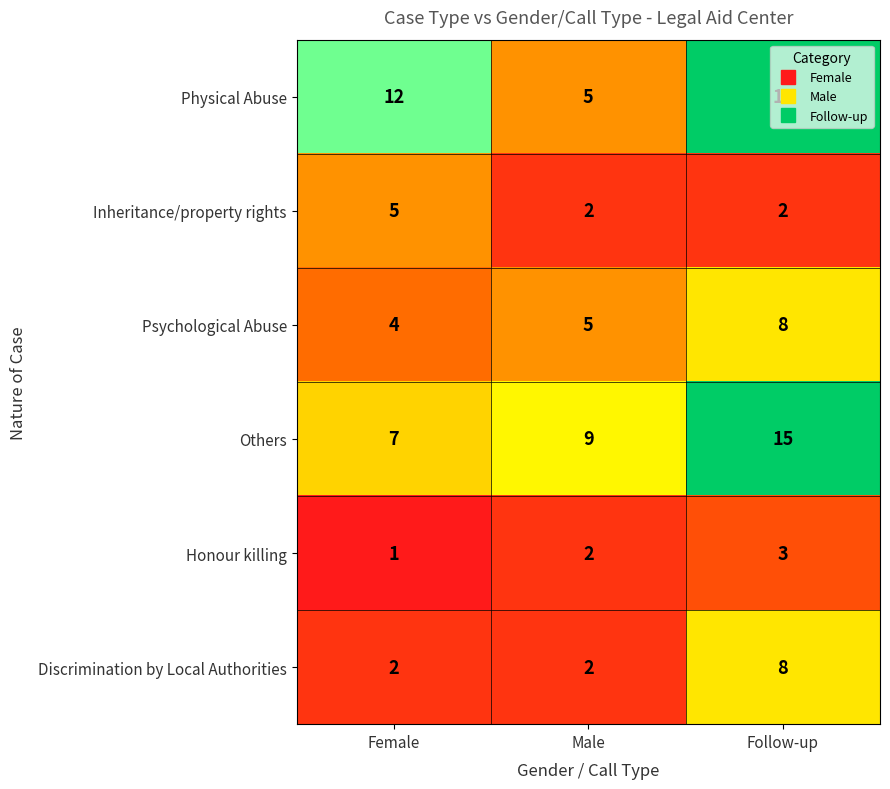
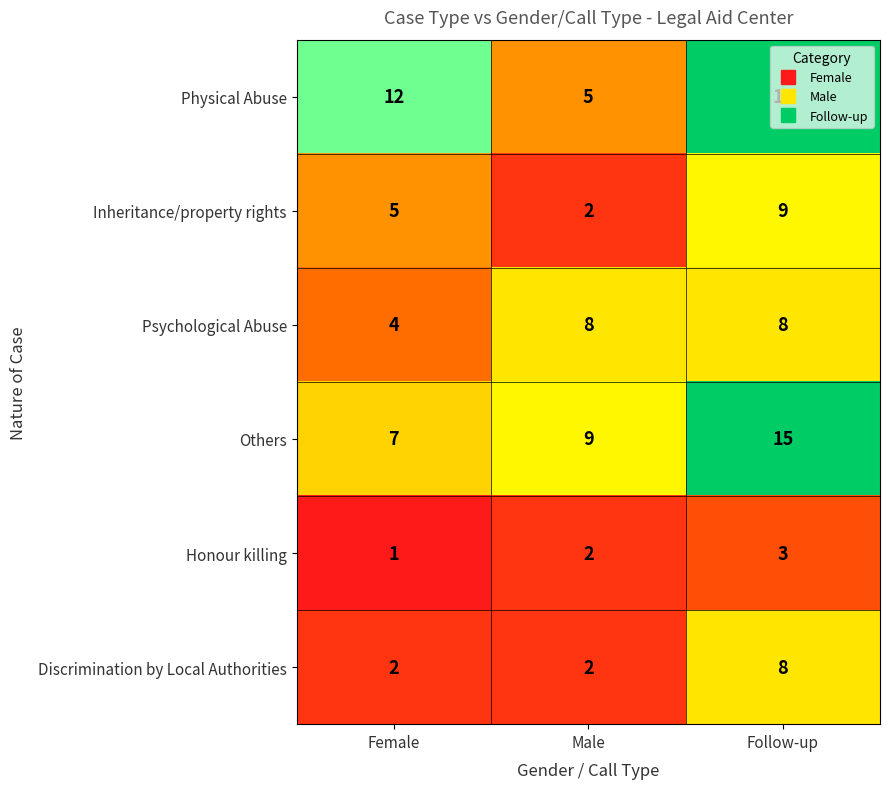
  {
    "Physical Abuse": {
      "Female": 12,
      "Male": 5
    },
    "Inheritance/property rights": {
      "Female": 5,
      "Male": 2,
-     "Follow-up": 2
+     "Follow-up": 9
    },
    "Psychological Abuse": {
      "Female": 4,
-     "Male": 5,
+     "Male": 8,
      "Follow-up": 8
    },
    "Others": {
      "Female": 7,
      "Male": 9,
      "Follow-up": 15
    },
    "Honour killing": {
      "Female": 1,
      "Male": 2,
      "Follow-up": 3
    },
    "Discrimination by Local Authorities": {
      "Female": 2,
      "Male": 2,
      "Follow-up": 8
    }
  }
